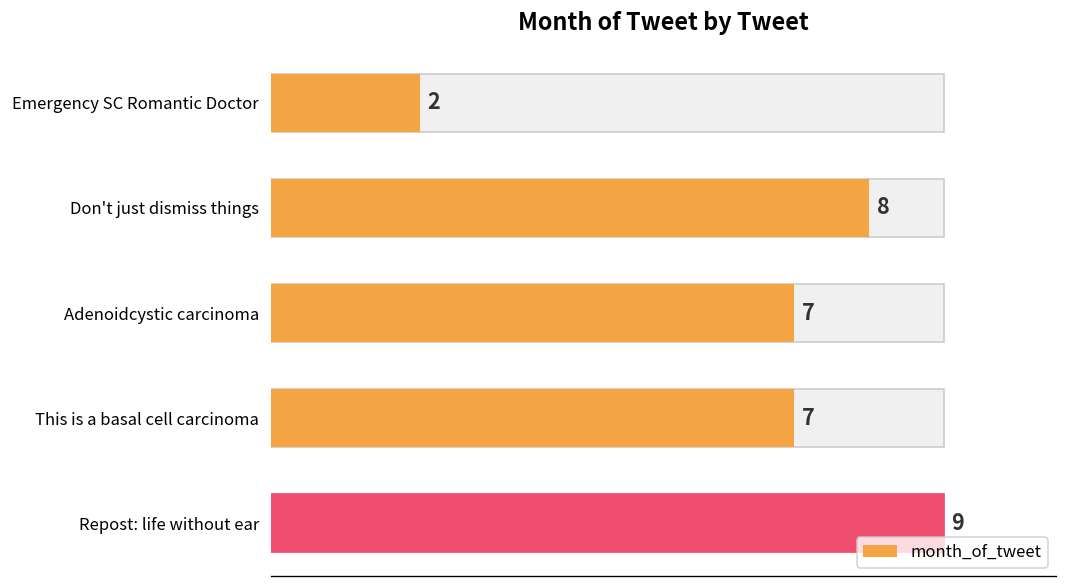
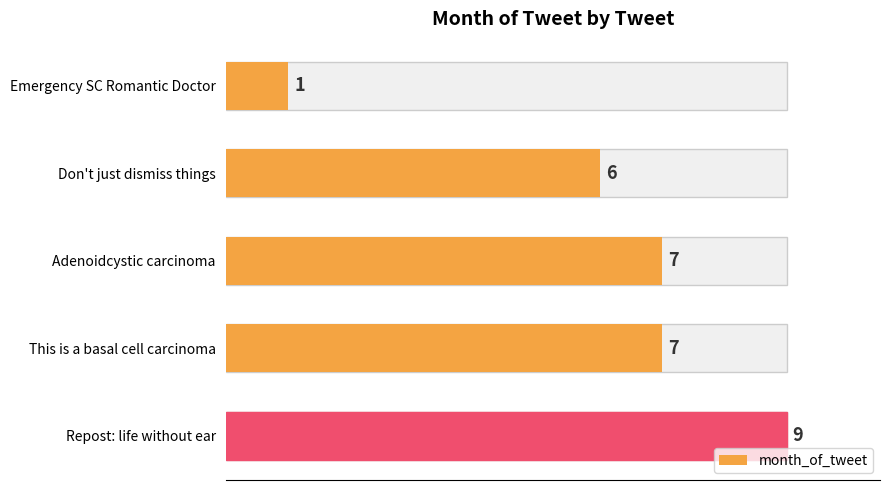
  {
    "month_of_tweet": {
-     "Emergency SC Romantic Doctor": 2,
-     "Don't just dismiss things": 8,
+     "Emergency SC Romantic Doctor": 1,
+     "Don't just dismiss things": 6,
      "Repost: life without ear": 9
    }
  }
